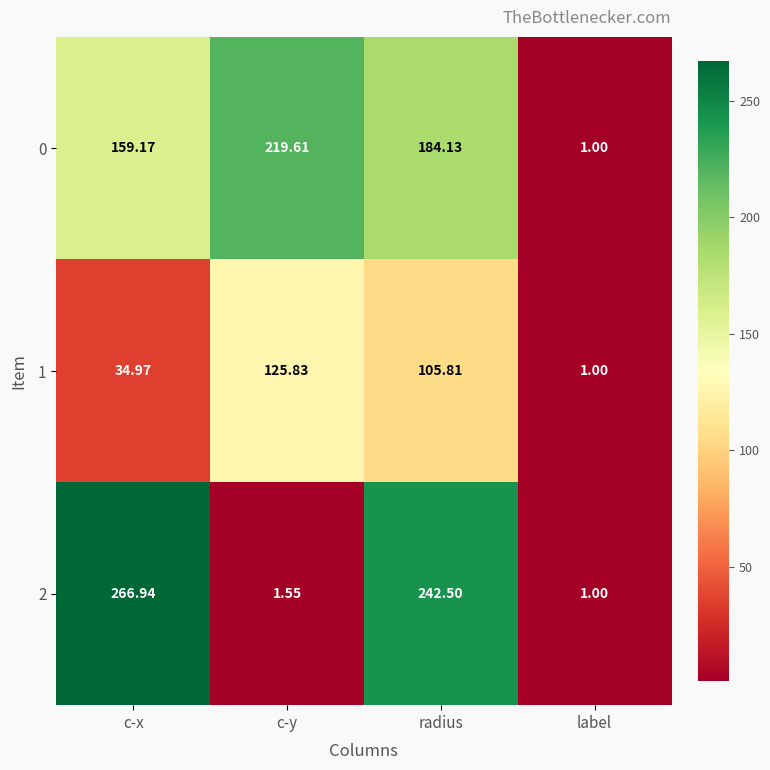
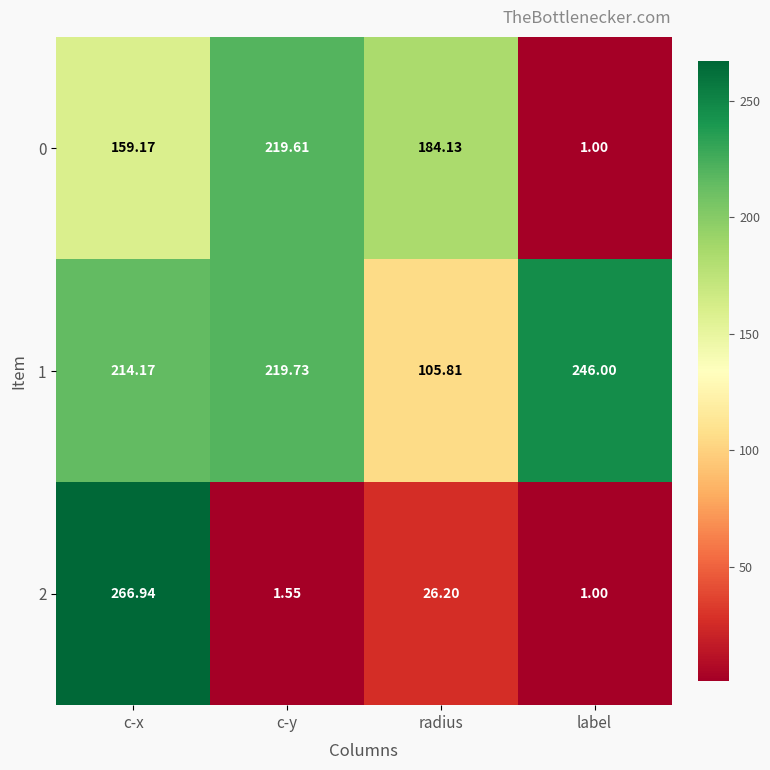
  {
    "0": {
      "c-x": 159.17,
      "c-y": 219.61,
      "radius": 184.13,
      "label": 1.00
    },
    "1": {
-     "c-x": 34.97,
-     "c-y": 125.83,
+     "c-x": 214.17,
+     "c-y": 219.73,
      "radius": 105.81,
-     "label": 1.00
+     "label": 246.00
    },
    "2": {
      "c-x": 266.94,
      "c-y": 1.55,
-     "radius": 242.50,
+     "radius": 26.20,
      "label": 1.00
    }
  }
